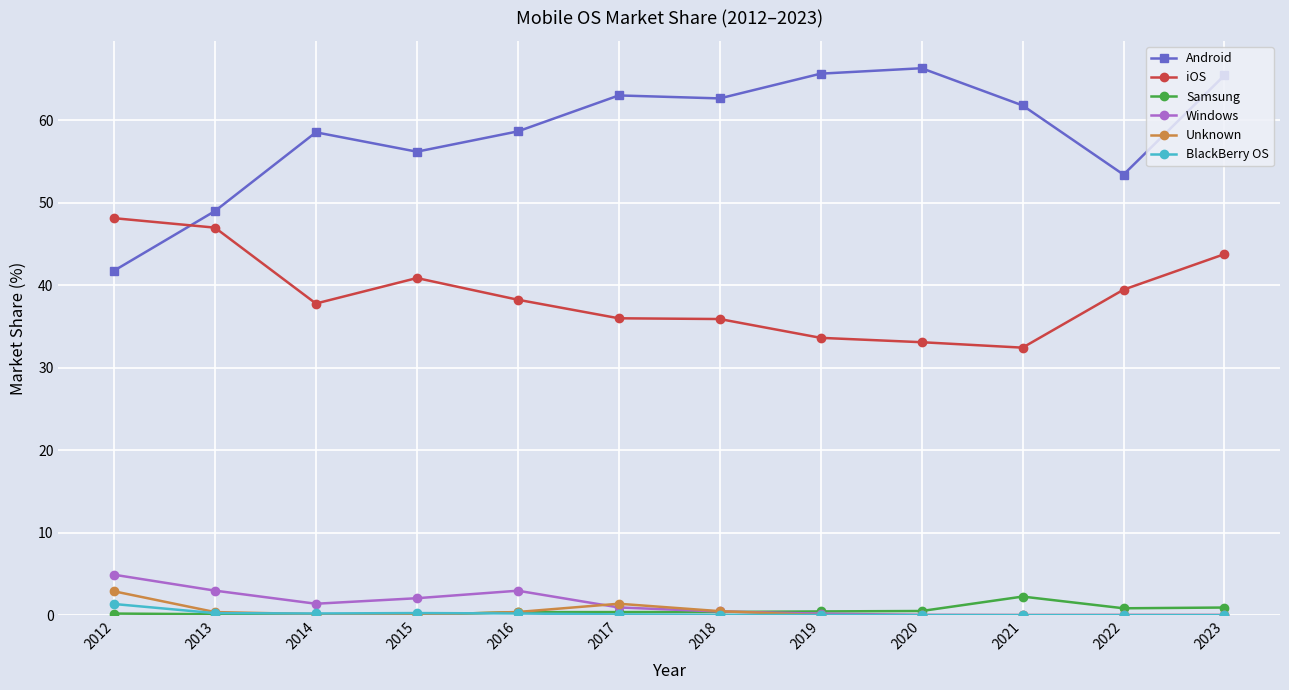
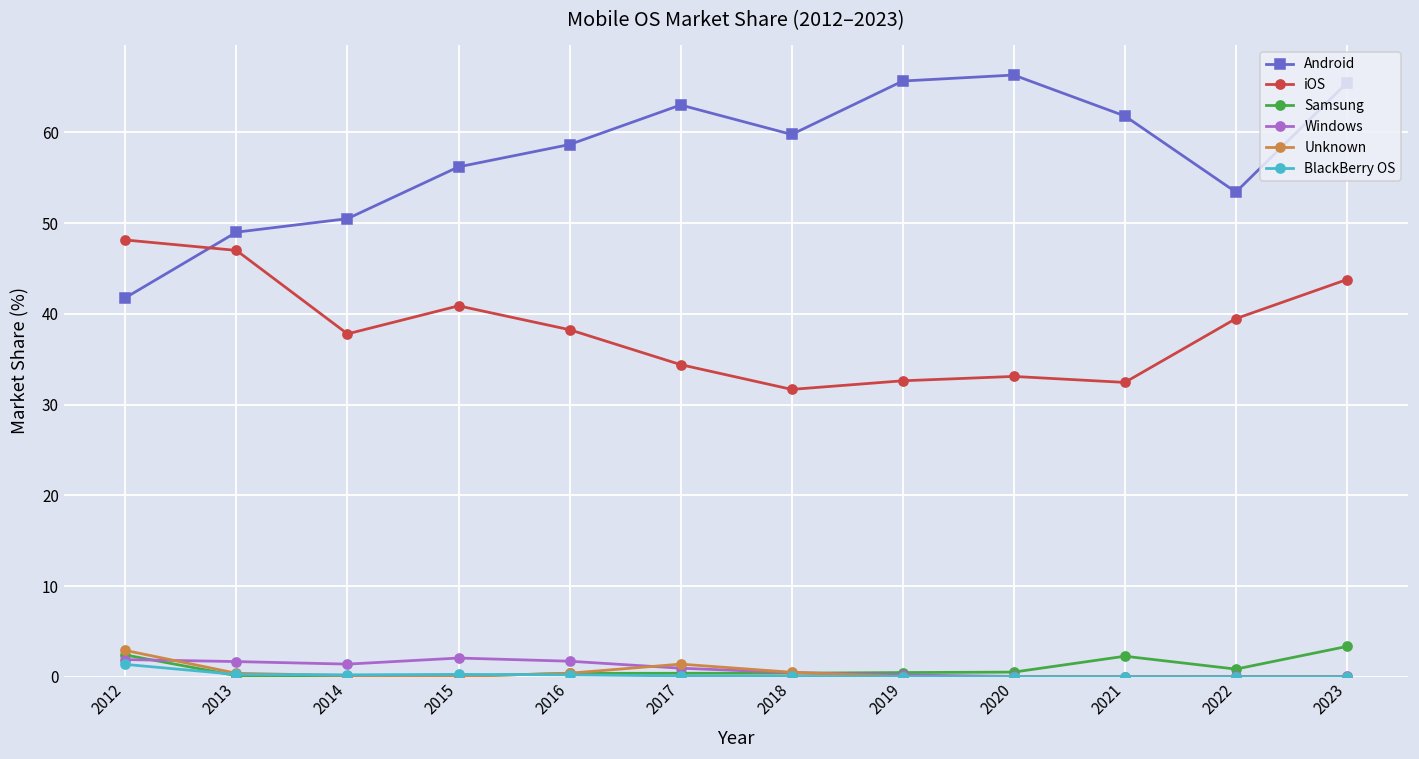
  {
    "Android": {
      "2012": 42,
      "2013": 49,
-     "2014": 59,
+     "2014": 50,
      "2015": 56,
      "2016": 59,
      "2017": 63,
-     "2018": 63,
+     "2018": 60,
      "2019": 66,
      "2020": 66,
      "2021": 62,
      "2022": 53
    },
    "iOS": {
      "2012": 48,
      "2013": 47,
      "2014": 38,
      "2015": 41,
      "2016": 38,
-     "2017": 36,
-     "2018": 36,
-     "2019": 34,
+     "2017": 34,
+     "2018": 32,
+     "2019": 33,
      "2020": 33,
      "2021": 32,
      "2022": 39,
      "2023": 44
    },
    "Samsung": {
-     "2012": 0,
+     "2012": 2,
      "2020": 1,
      "2021": 2,
      "2022": 1,
-     "2023": 1
+     "2023": 3
    },
    "Windows": {
-     "2012": 5,
-     "2013": 3,
+     "2012": 2,
+     "2013": 2,
      "2014": 1,
      "2015": 2,
-     "2016": 3,
+     "2016": 2,
      "2017": 1
    },
    "Unknown": {
      "2012": 3,
      "2017": 1
    },
    "BlackBerry OS": {
      "2012": 1,
      "2018": 0
    }
  }
